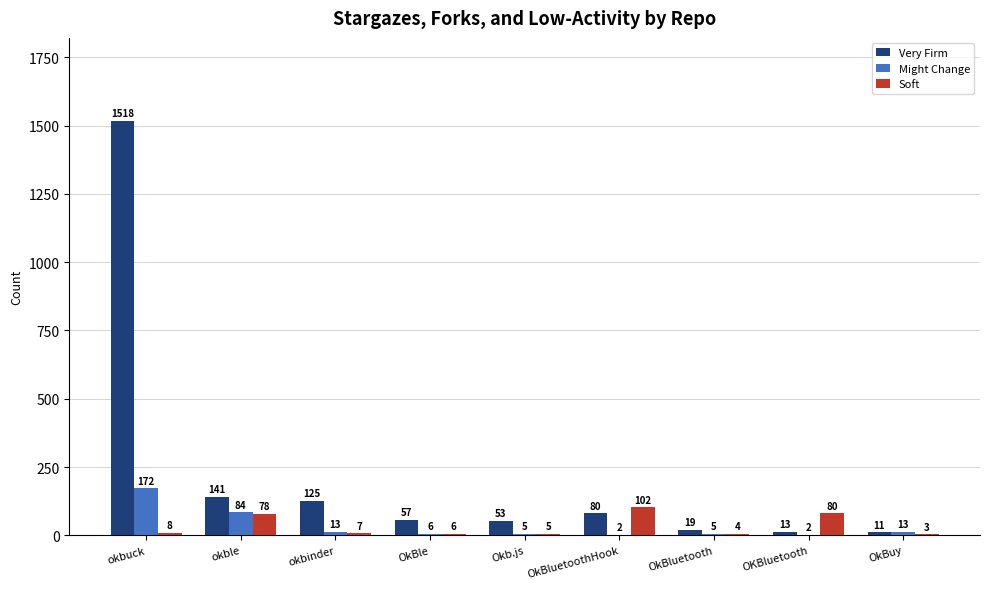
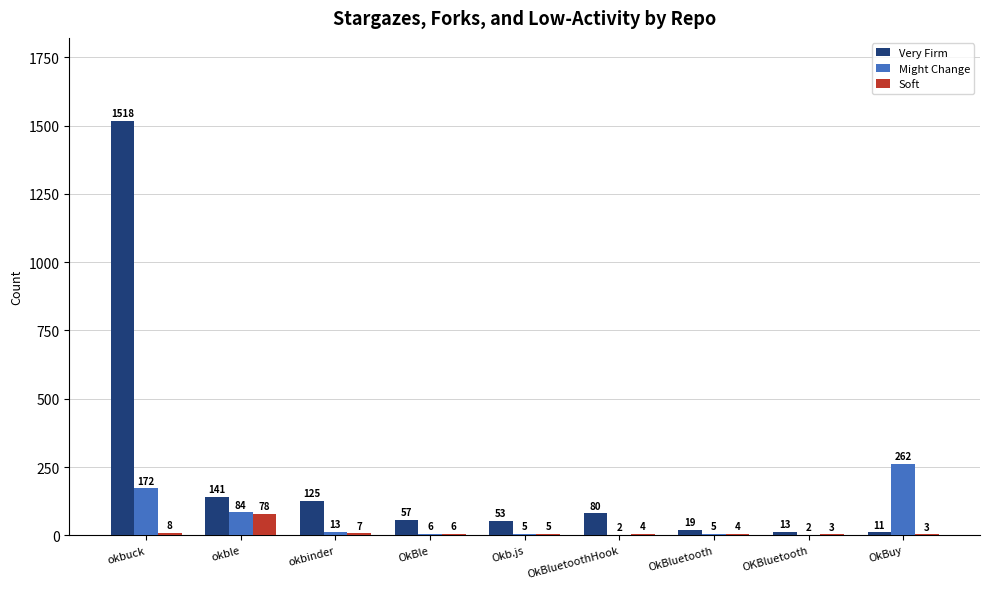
  {
    "Very Firm": {
      "okbuck": 1518,
      "okble": 141,
      "okbinder": 125,
      "OkBle": 57,
      "Okb.js": 53,
      "OkBluetoothHook": 80,
      "OkBluetooth": 19,
      "OKBluetooth": 13,
      "OkBuy": 11
    },
    "Might Change": {
      "okbuck": 172,
      "okble": 84,
      "okbinder": 13,
      "OkBle": 6,
      "Okb.js": 5,
      "OkBluetoothHook": 2,
      "OkBluetooth": 5,
      "OKBluetooth": 2,
-     "OkBuy": 13
+     "OkBuy": 262
    },
    "Soft": {
      "okbuck": 8,
      "okble": 78,
      "okbinder": 7,
      "OkBle": 6,
      "Okb.js": 5,
-     "OkBluetoothHook": 102,
+     "OkBluetoothHook": 4,
      "OkBluetooth": 4,
-     "OKBluetooth": 80,
+     "OKBluetooth": 3,
      "OkBuy": 3
    }
  }
